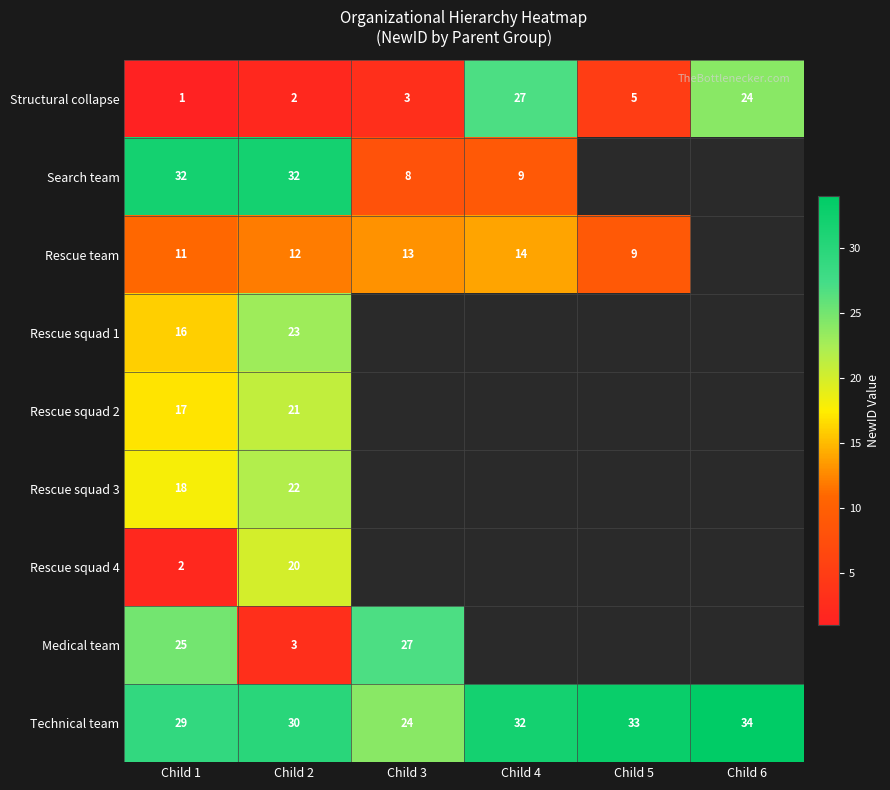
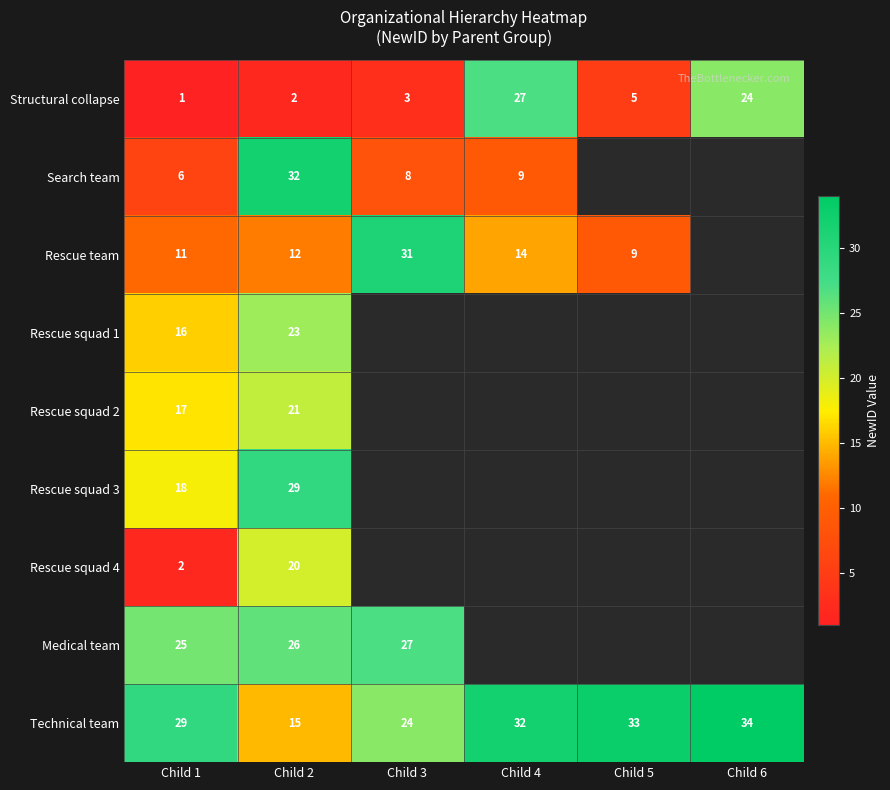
  {
    "Structural collapse": {
      "Child 1": 1,
      "Child 2": 2,
      "Child 3": 3,
      "Child 4": 27,
      "Child 5": 5
    },
    "Search team": {
-     "Child 1": 32,
+     "Child 1": 6,
      "Child 2": 32,
      "Child 3": 8,
      "Child 4": 9
    },
    "Rescue team": {
      "Child 1": 11,
      "Child 2": 12,
-     "Child 3": 13,
+     "Child 3": 31,
      "Child 4": 14,
      "Child 5": 9
    },
    "Rescue squad 1": {
      "Child 1": 16,
      "Child 2": 23
    },
    "Rescue squad 2": {
      "Child 1": 17,
      "Child 2": 21
    },
    "Rescue squad 3": {
      "Child 1": 18,
-     "Child 2": 22
+     "Child 2": 29
    },
    "Rescue squad 4": {
      "Child 1": 2,
      "Child 2": 20
    },
    "Medical team": {
      "Child 1": 25,
-     "Child 2": 3,
+     "Child 2": 26,
      "Child 3": 27
    },
    "Technical team": {
      "Child 1": 29,
-     "Child 2": 30,
+     "Child 2": 15,
      "Child 3": 24,
      "Child 4": 32,
      "Child 5": 33,
      "Child 6": 34
    }
  }
